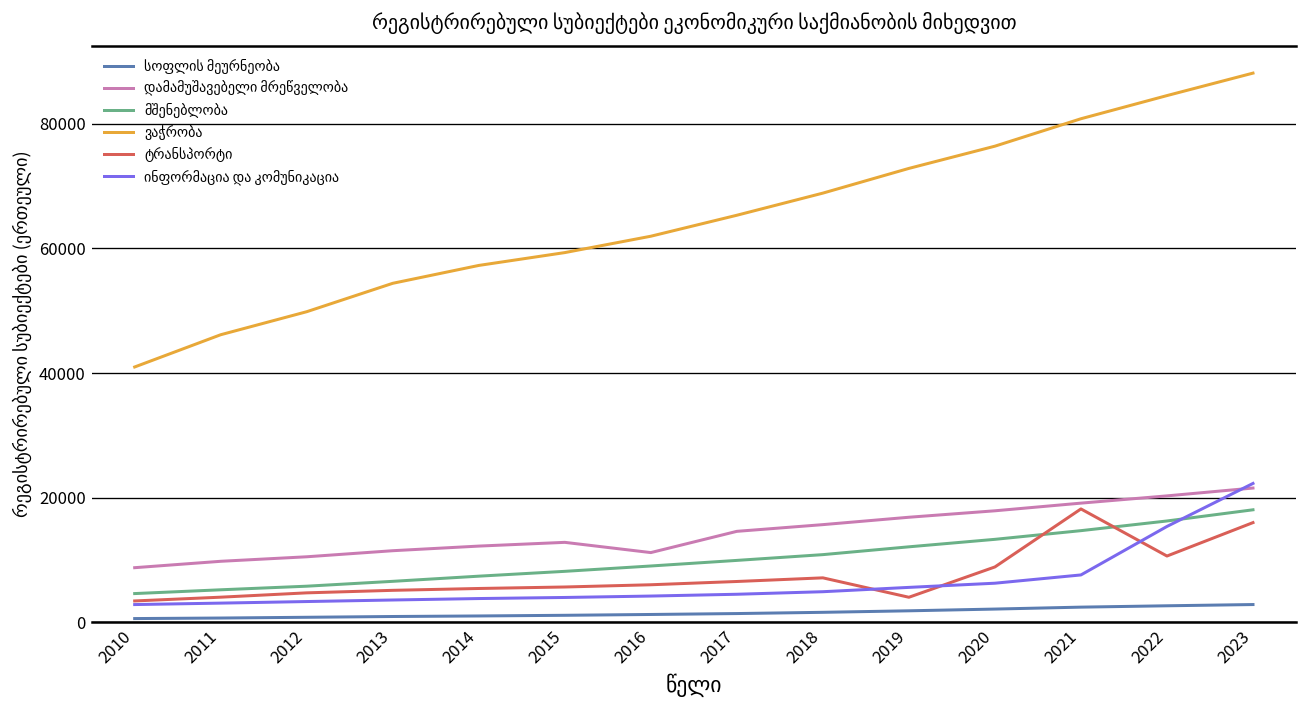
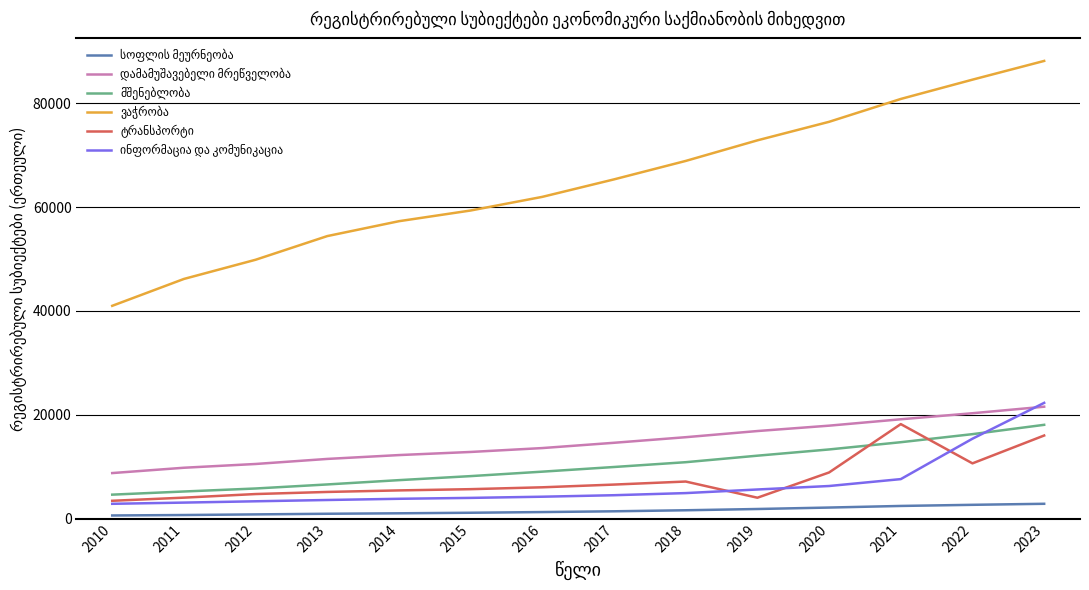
  {
    "სოფლის მეურნეობა": {
      "2010": 1000,
      "2011": 1000,
      "2012": 1000,
      "2013": 1000,
      "2014": 1000,
      "2015": 1000,
      "2016": 1000,
      "2017": 1000,
      "2018": 2000,
      "2019": 2000,
      "2020": 2000,
      "2021": 2000,
      "2022": 3000,
      "2023": 3000
    },
    "დამამუშავებელი მრეწველობა": {
      "2010": 9000,
      "2011": 10000,
      "2012": 11000,
      "2013": 11000,
      "2014": 12000,
      "2015": 13000,
-     "2016": 11000,
+     "2016": 14000,
      "2017": 15000,
      "2018": 16000,
      "2019": 17000,
      "2020": 18000,
      "2021": 19000,
      "2022": 20000,
      "2023": 22000
    },
    "მშენებლობა": {
      "2010": 5000,
      "2011": 5000,
      "2012": 6000,
      "2013": 7000,
      "2014": 7000,
      "2015": 8000,
      "2016": 9000,
      "2017": 10000,
      "2018": 11000,
      "2019": 12000,
      "2020": 13000,
      "2021": 15000,
      "2022": 16000,
      "2023": 18000
    },
    "ვაჭრობა": {
      "2010": 41000,
      "2011": 46000,
      "2012": 50000,
      "2013": 54000,
      "2014": 57000,
      "2015": 59000,
      "2016": 62000,
      "2017": 65000,
      "2018": 69000,
      "2019": 73000,
      "2020": 76000,
      "2021": 81000,
      "2022": 85000,
      "2023": 88000
    },
    "ტრანსპორტი": {
      "2010": 3000,
      "2011": 4000,
      "2012": 5000,
      "2013": 5000,
      "2014": 5000,
      "2015": 6000,
      "2016": 6000,
      "2017": 7000,
      "2018": 7000,
      "2019": 4000,
      "2020": 9000,
      "2021": 18000,
      "2022": 11000,
      "2023": 16000
    },
    "ინფორმაცია და კომუნიკაცია": {
      "2010": 3000,
      "2011": 3000,
      "2012": 3000,
      "2013": 4000,
      "2014": 4000,
      "2015": 4000,
      "2016": 4000,
      "2017": 4000,
      "2018": 5000,
      "2019": 6000,
      "2020": 6000,
      "2021": 8000,
      "2022": 15000,
      "2023": 22000
    }
  }
